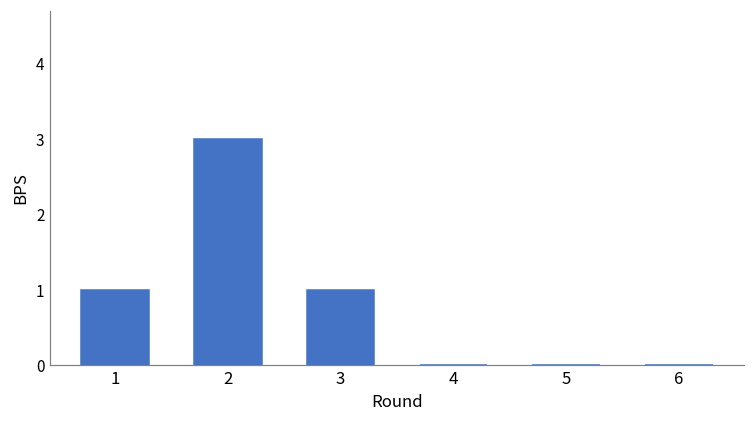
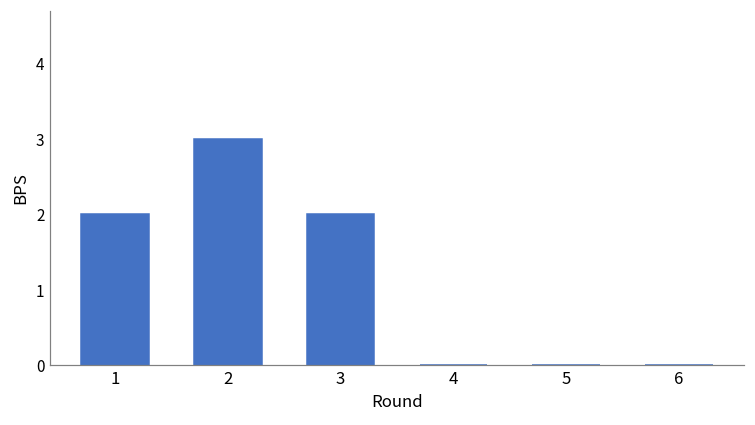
  {
-   "1": 1,
+   "1": 2,
    "2": 3,
-   "3": 1,
+   "3": 2,
    "4": 0,
    "5": 0,
    "6": 0
  }
